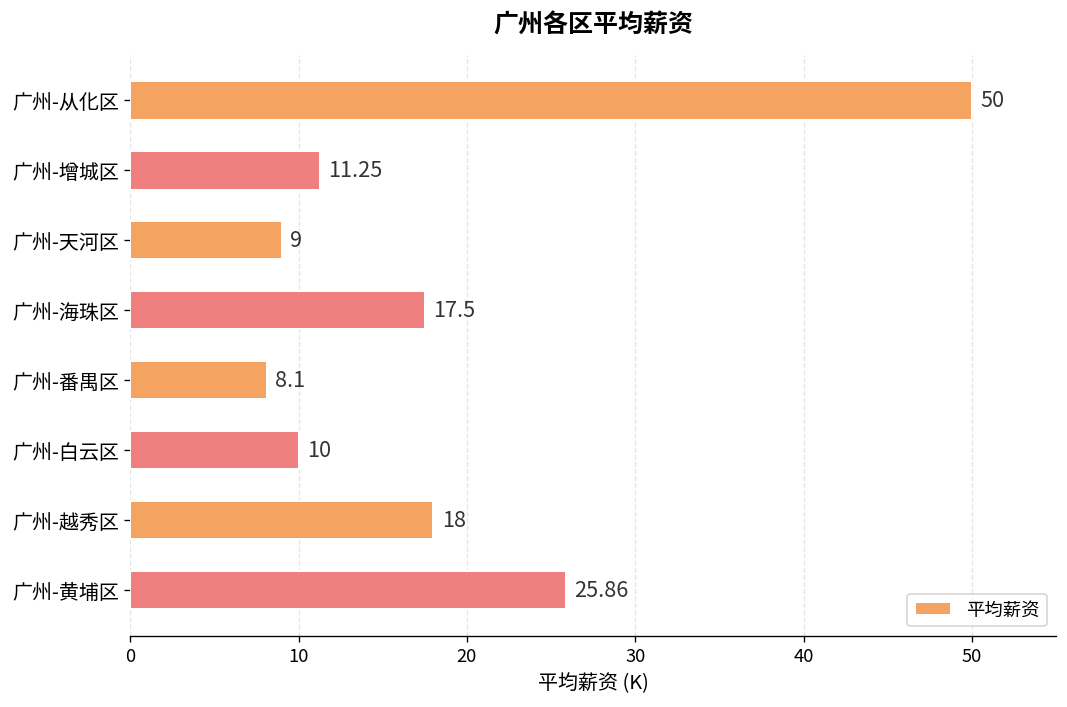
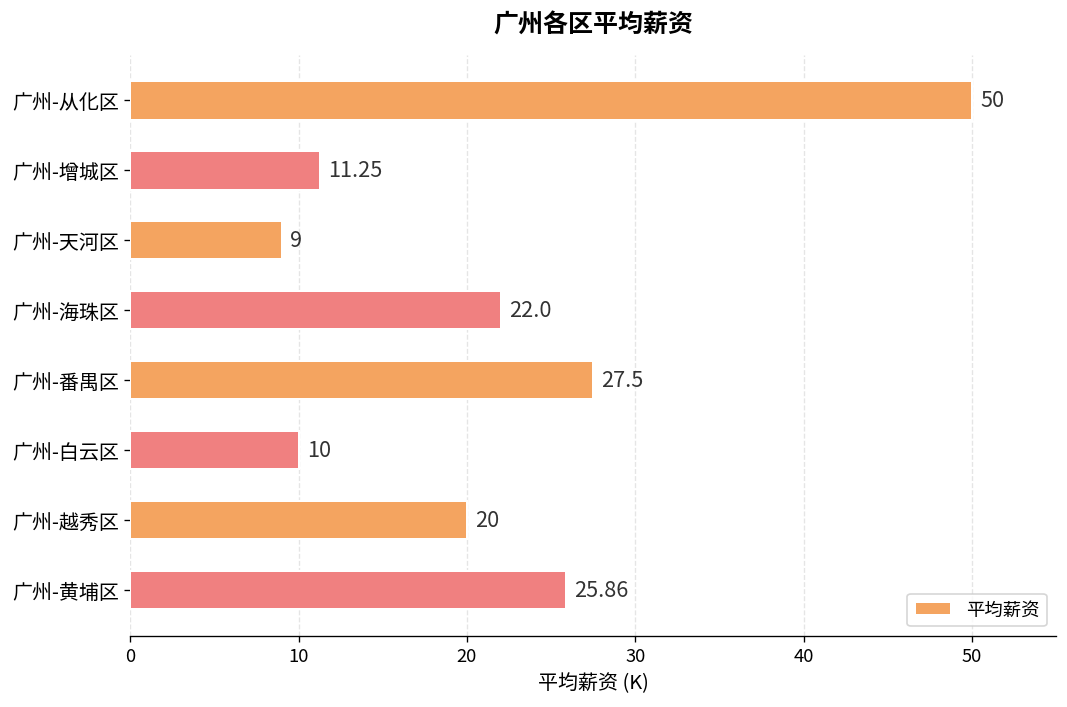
  {
    "广州-从化区": 50,
    "广州-增城区": 11.25,
    "广州-天河区": 9,
-   "广州-海珠区": 17.5,
-   "广州-番禺区": 8.1,
+   "广州-海珠区": 22.0,
+   "广州-番禺区": 27.5,
    "广州-白云区": 10,
-   "广州-越秀区": 18,
+   "广州-越秀区": 20,
    "广州-黄埔区": 25.86
  }
